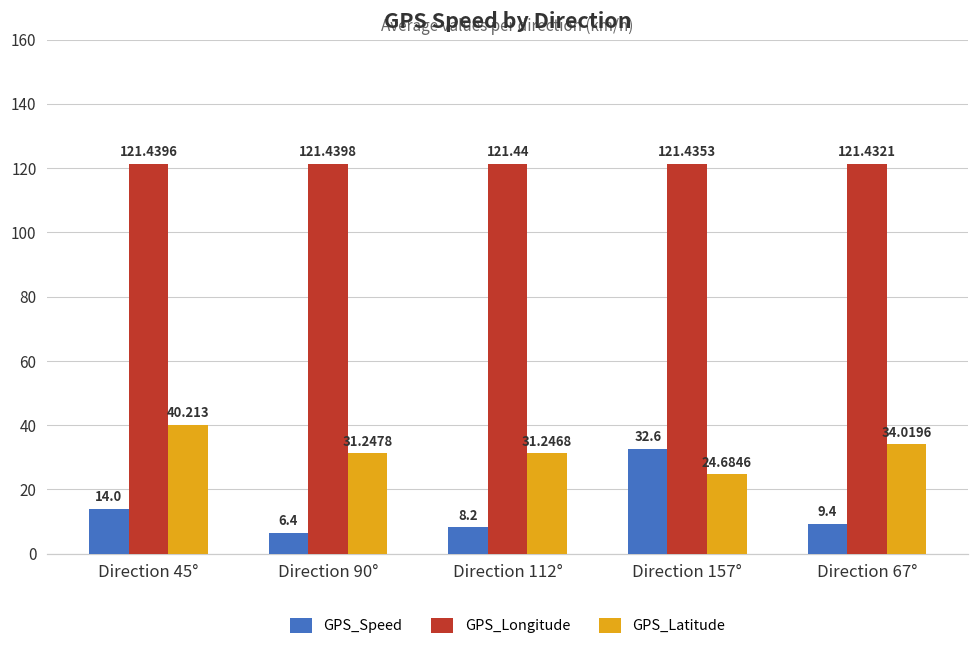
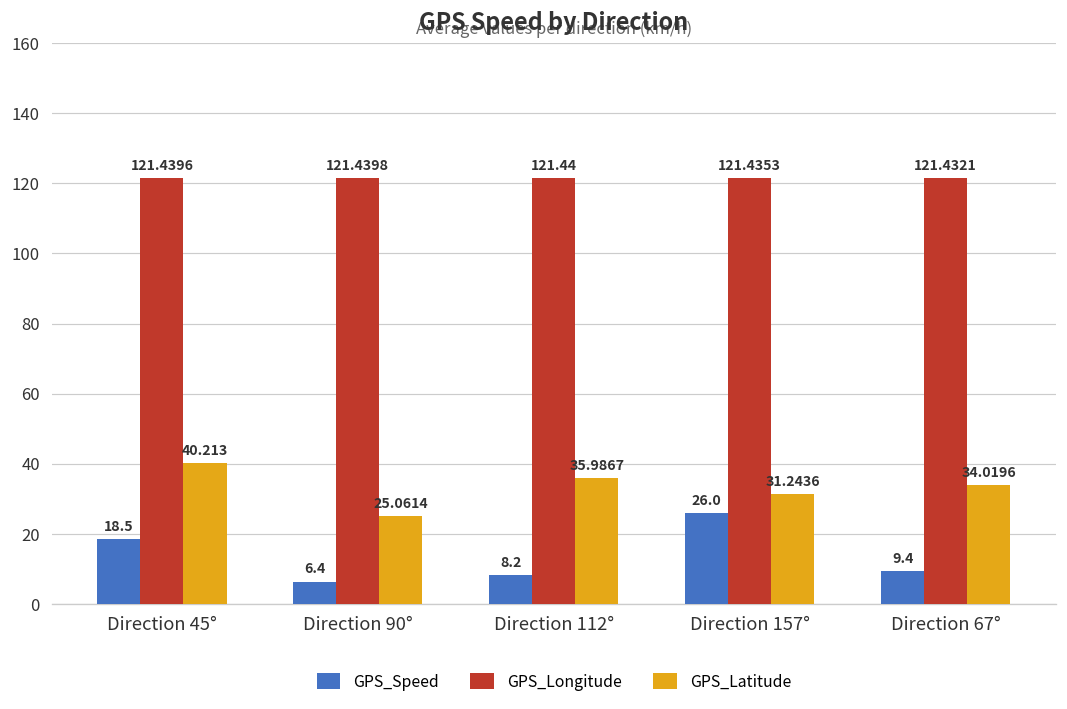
  {
    "GPS_Speed": {
-     "Direction 45°": 14.0,
+     "Direction 45°": 18.5,
      "Direction 90°": 6.4,
      "Direction 112°": 8.2,
-     "Direction 157°": 32.6,
+     "Direction 157°": 26.0,
      "Direction 67°": 9.4
    },
    "GPS_Longitude": {
      "Direction 45°": 121.4396,
      "Direction 90°": 121.4398,
      "Direction 112°": 121.44,
      "Direction 157°": 121.4353,
      "Direction 67°": 121.4321
    },
    "GPS_Latitude": {
      "Direction 45°": 40.213,
-     "Direction 90°": 31.2478,
-     "Direction 112°": 31.2468,
-     "Direction 157°": 24.6846,
+     "Direction 90°": 25.0614,
+     "Direction 112°": 35.9867,
+     "Direction 157°": 31.2436,
      "Direction 67°": 34.0196
    }
  }
